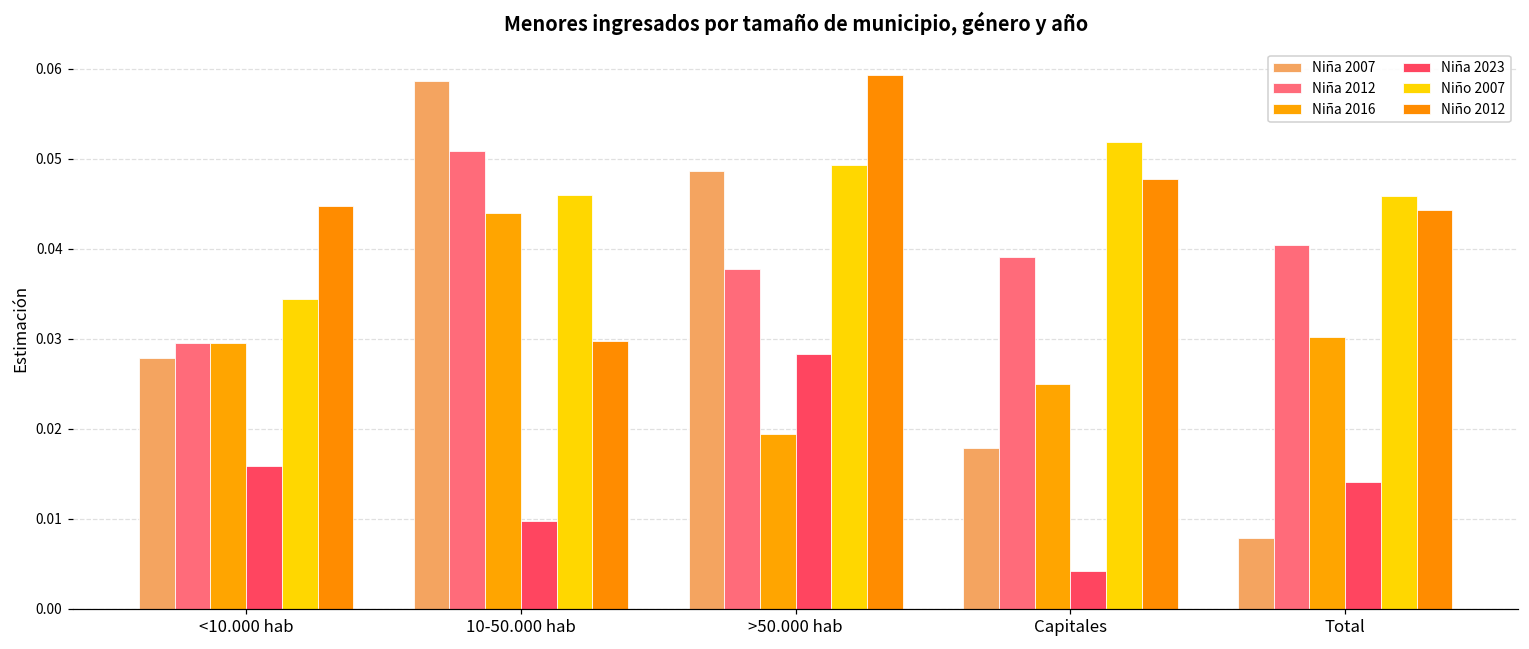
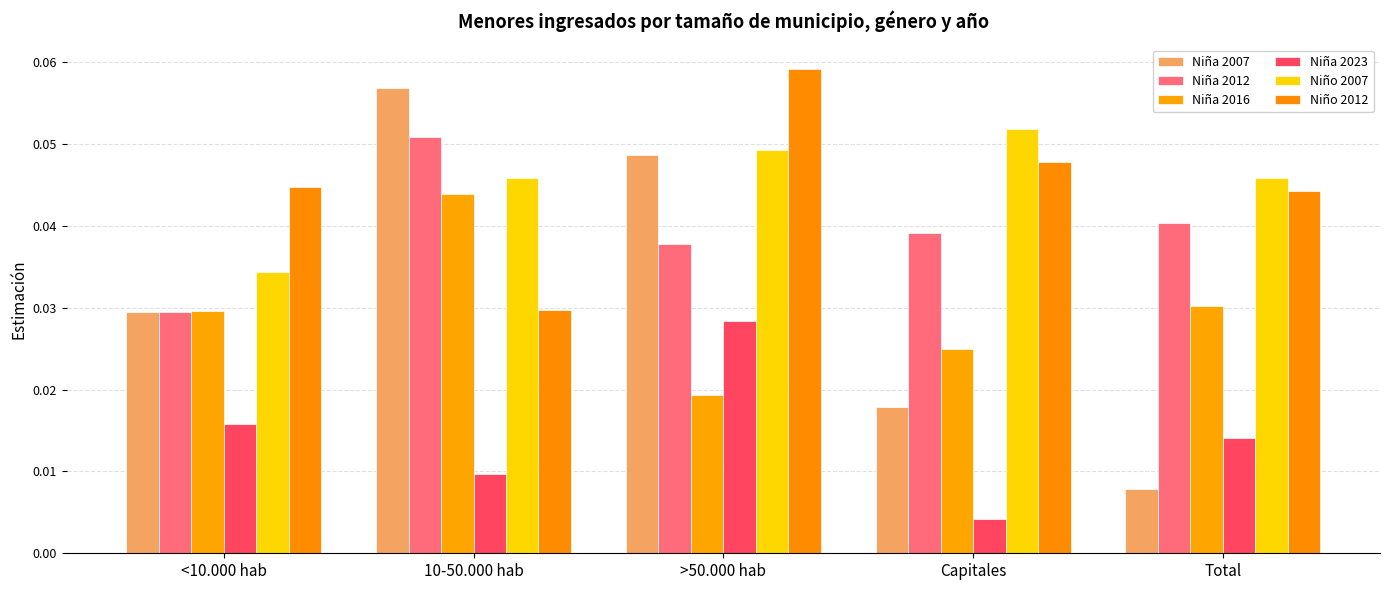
  {
    "Niña 2007": {
-     "<10.000 hab": 0.028,
-     "10-50.000 hab": 0.059,
+     "<10.000 hab": 0.030,
+     "10-50.000 hab": 0.057,
      ">50.000 hab": 0.049,
      "Capitales": 0.018,
      "Total": 0.008
    }
  }
